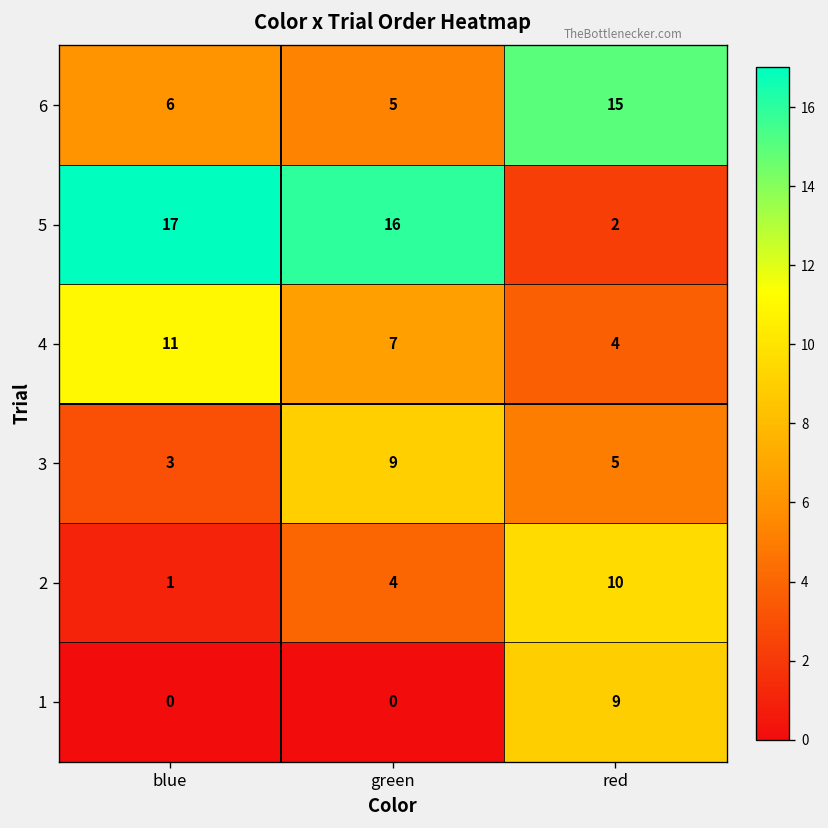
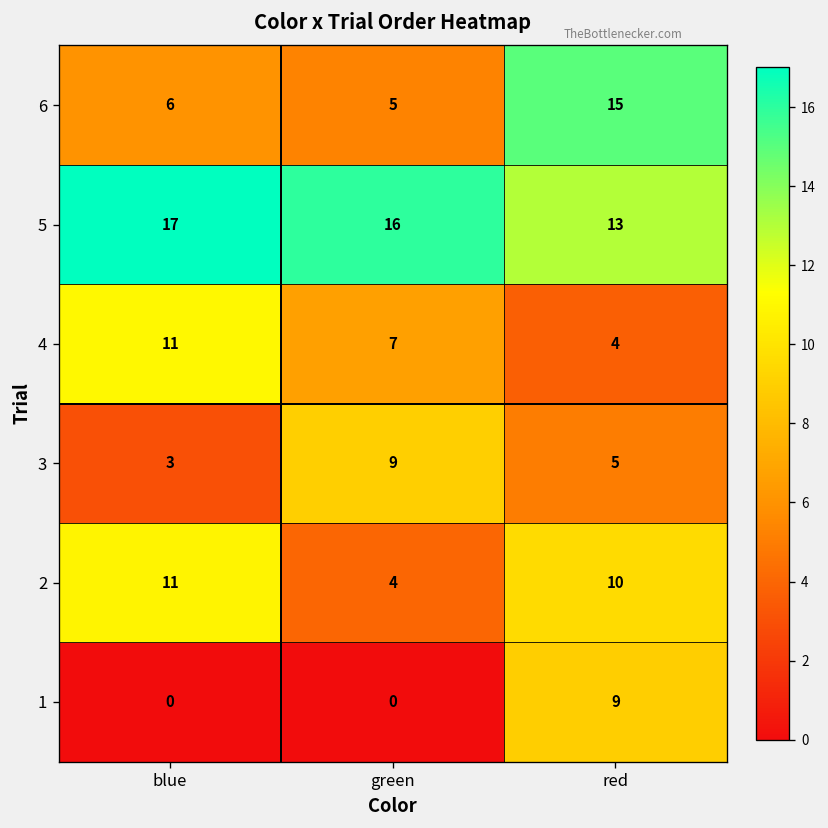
  {
    "6": {
      "blue": 6,
      "green": 5,
      "red": 15
    },
    "5": {
      "blue": 17,
      "green": 16,
-     "red": 2
+     "red": 13
    },
    "4": {
      "blue": 11,
      "green": 7,
      "red": 4
    },
    "3": {
      "blue": 3,
      "green": 9,
      "red": 5
    },
    "2": {
-     "blue": 1,
+     "blue": 11,
      "green": 4,
      "red": 10
    },
    "1": {
      "blue": 0,
      "green": 0,
      "red": 9
    }
  }
